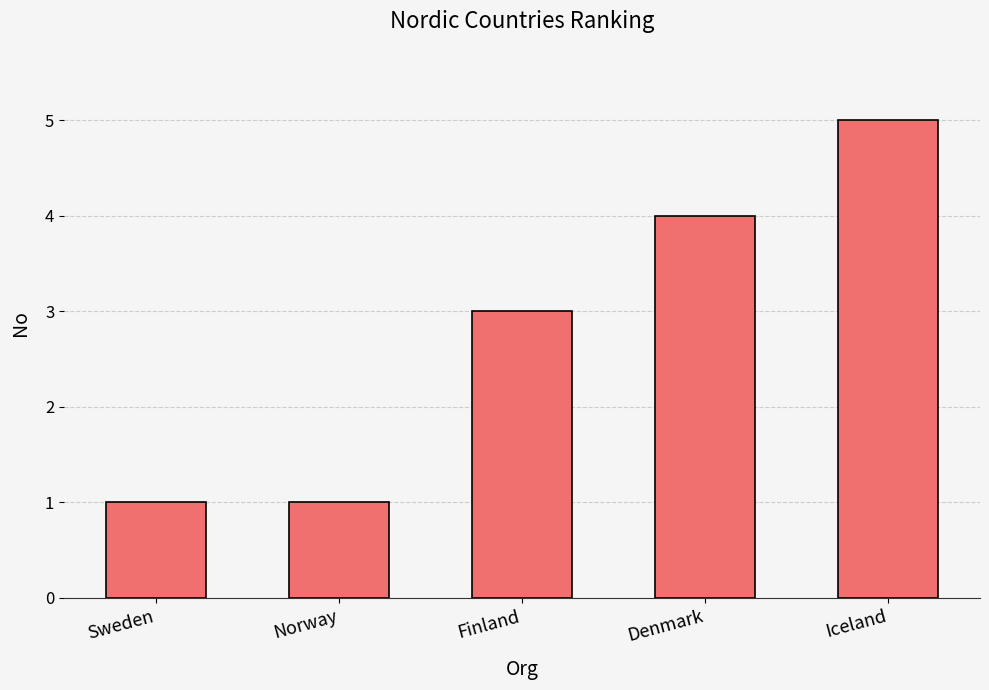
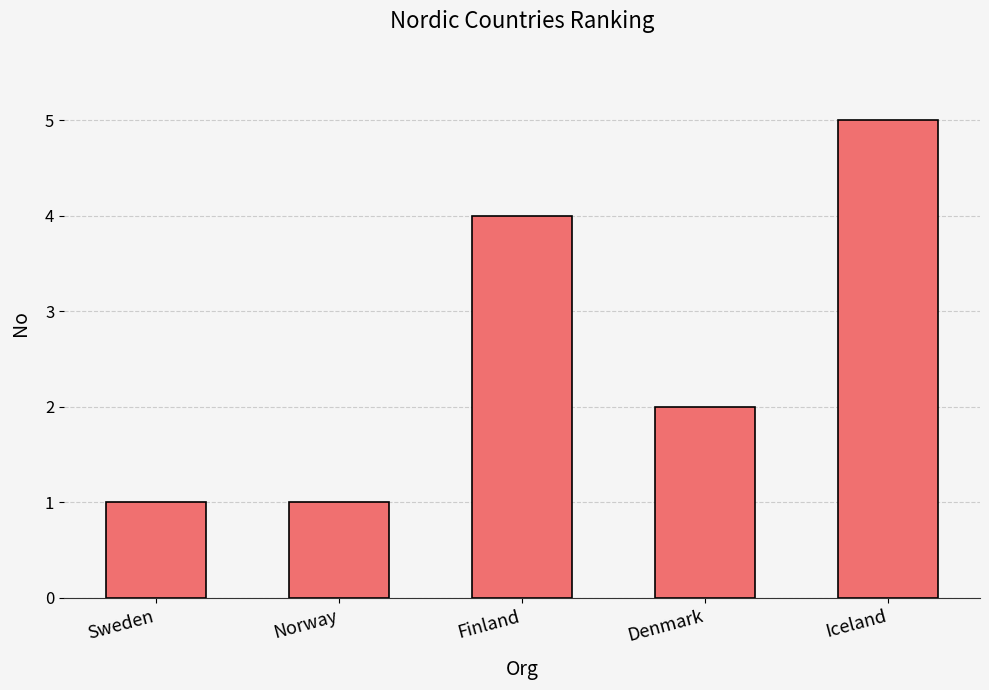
  {
    "Sweden": 1,
    "Norway": 1,
-   "Finland": 3,
-   "Denmark": 4,
+   "Finland": 4,
+   "Denmark": 2,
    "Iceland": 5
  }
